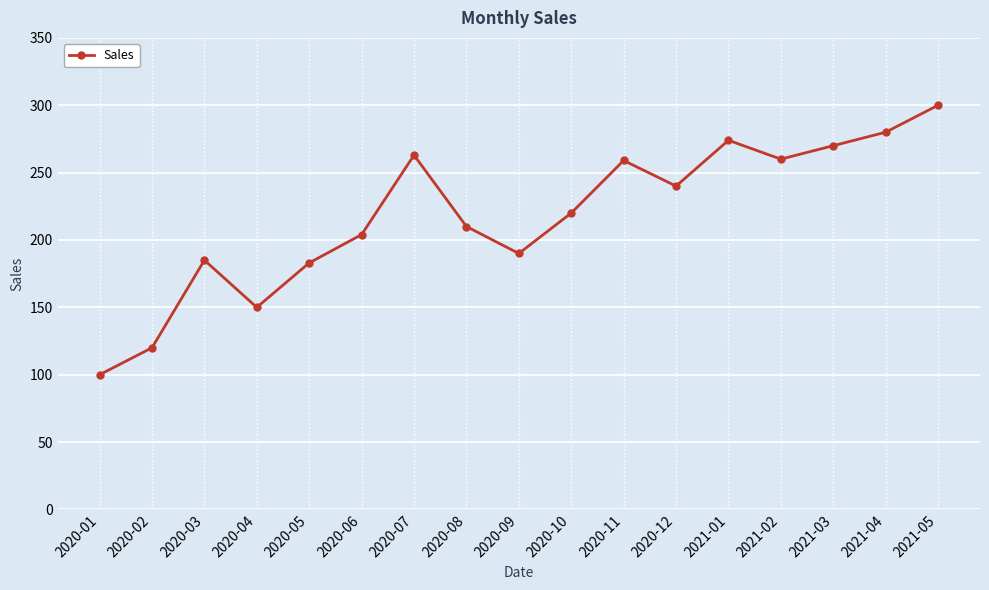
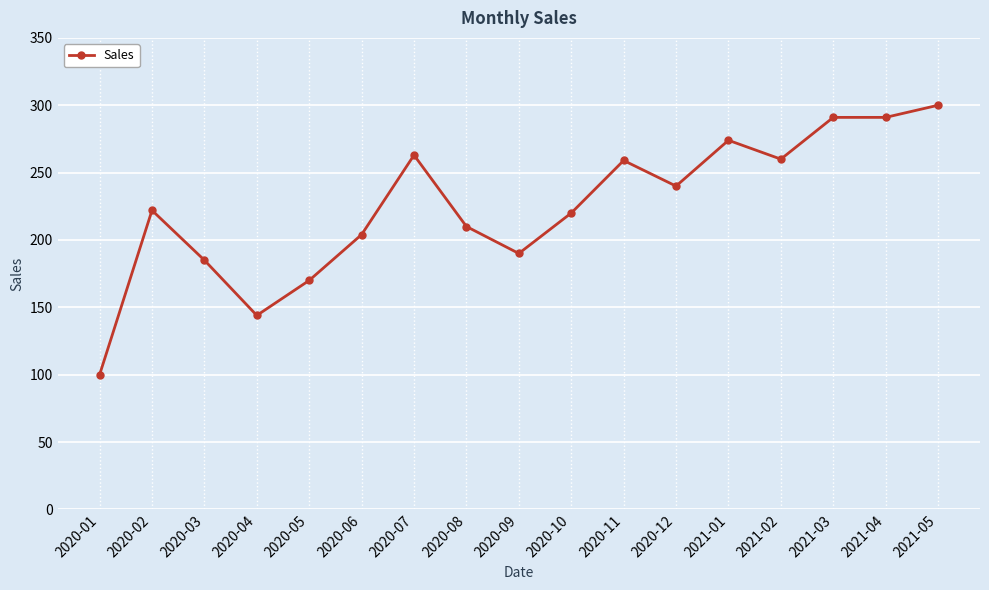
  {
    "2020-01": 100,
-   "2020-02": 120,
+   "2020-02": 222,
    "2020-03": 185,
-   "2020-04": 150,
-   "2020-05": 183,
+   "2020-04": 144,
+   "2020-05": 170,
    "2020-06": 204,
    "2020-07": 263,
    "2020-08": 210,
    "2020-09": 190,
    "2020-10": 220,
    "2020-11": 259,
    "2020-12": 240,
    "2021-01": 274,
    "2021-02": 260,
-   "2021-03": 270,
-   "2021-04": 280,
+   "2021-03": 291,
+   "2021-04": 291,
    "2021-05": 300
  }
